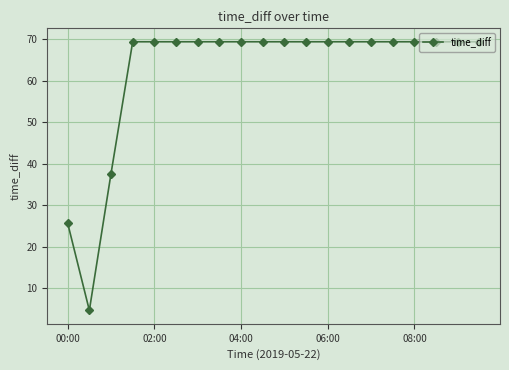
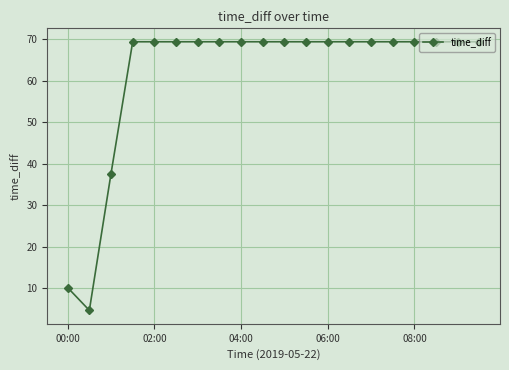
  {
-   "00:00": 26,
+   "00:00": 10,
    "02:00": 69,
    "04:00": 69,
    "06:00": 69,
    "08:00": 69
  }
